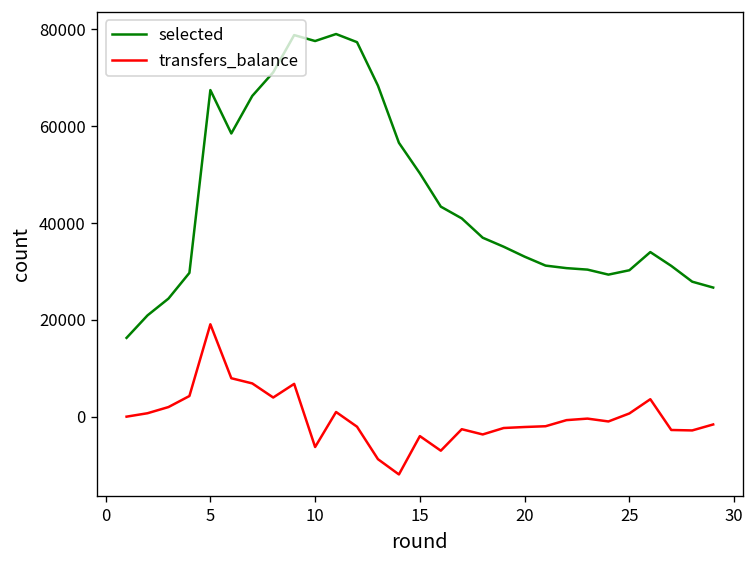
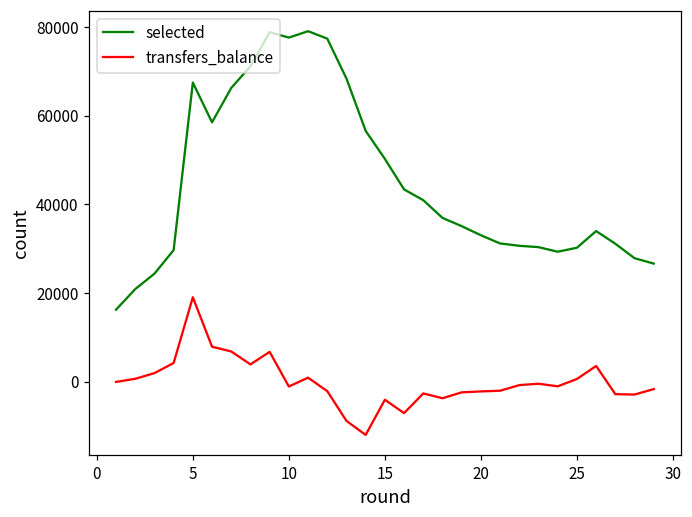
  {
    "selected": {
      "5": 67000,
      "10": 78000,
      "15": 50000,
      "20": 33000,
      "25": 30000
    },
    "transfers_balance": {
      "5": 19000,
-     "10": -6000,
+     "10": -1000,
      "15": -4000,
      "20": -2000,
      "25": 1000
    }
  }
